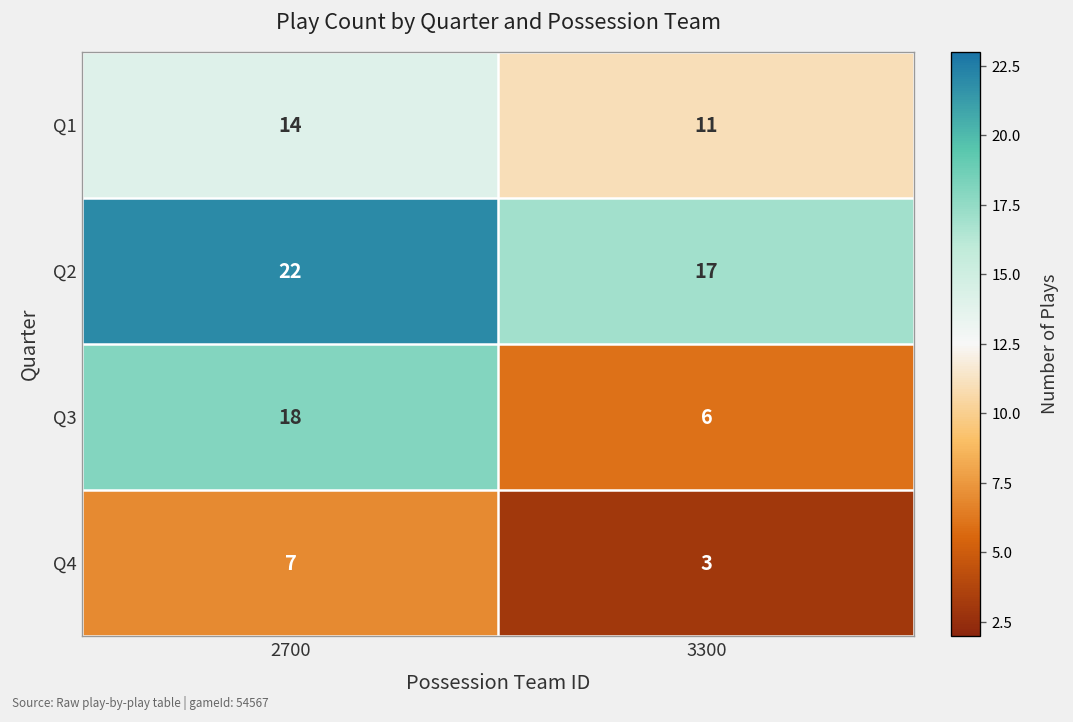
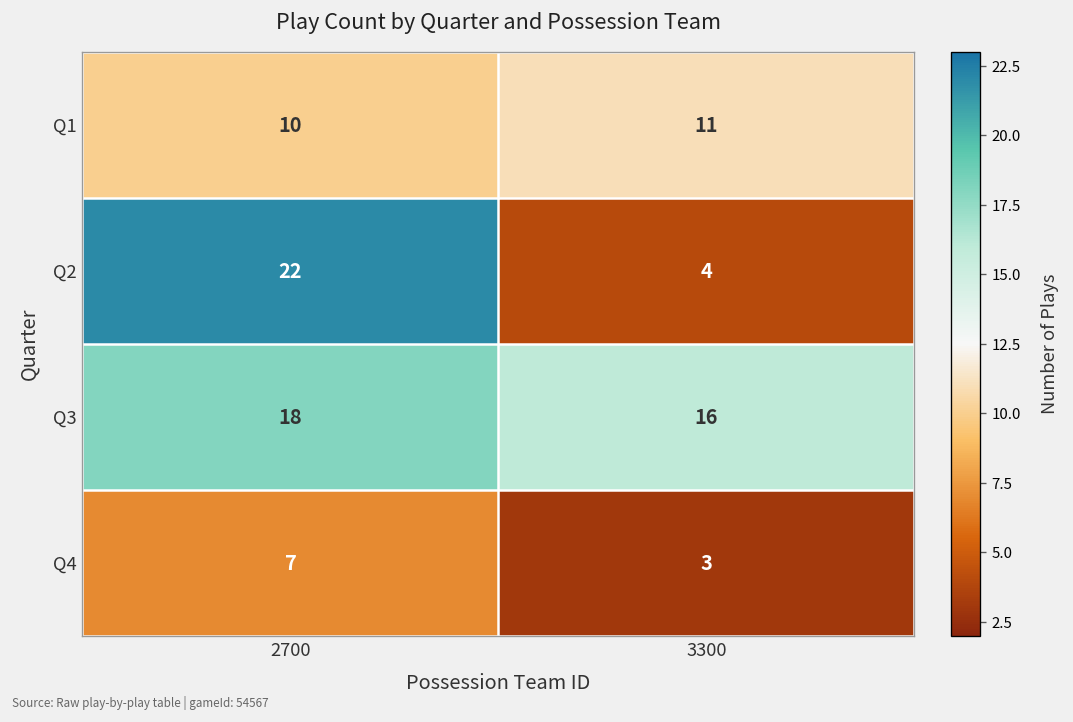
  {
    "Q1": {
-     "2700": 14,
+     "2700": 10,
      "3300": 11
    },
    "Q2": {
      "2700": 22,
-     "3300": 17
+     "3300": 4
    },
    "Q3": {
      "2700": 18,
-     "3300": 6
+     "3300": 16
    },
    "Q4": {
      "2700": 7,
      "3300": 3
    }
  }
